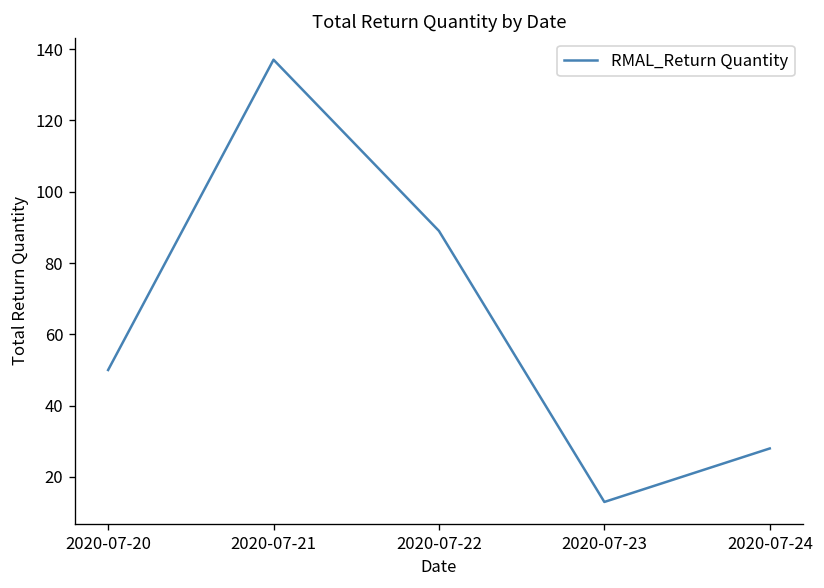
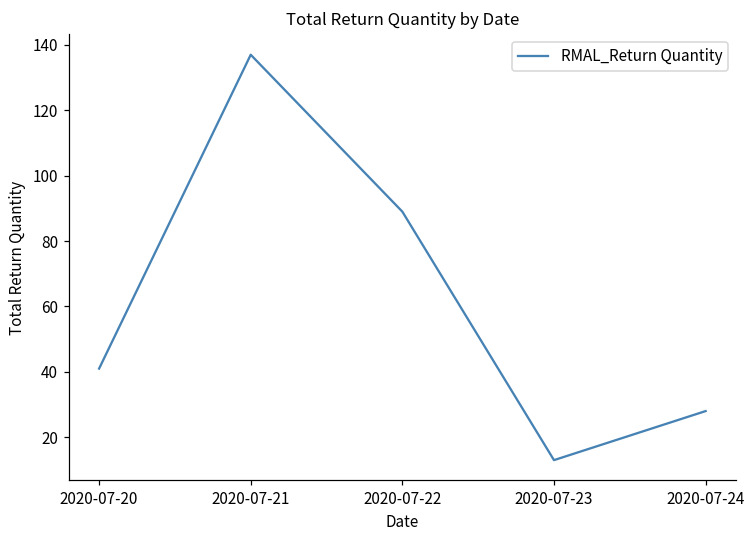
  {
-   "2020-07-20": 50,
+   "2020-07-20": 41,
    "2020-07-21": 137,
    "2020-07-22": 89,
    "2020-07-23": 13,
    "2020-07-24": 28
  }
